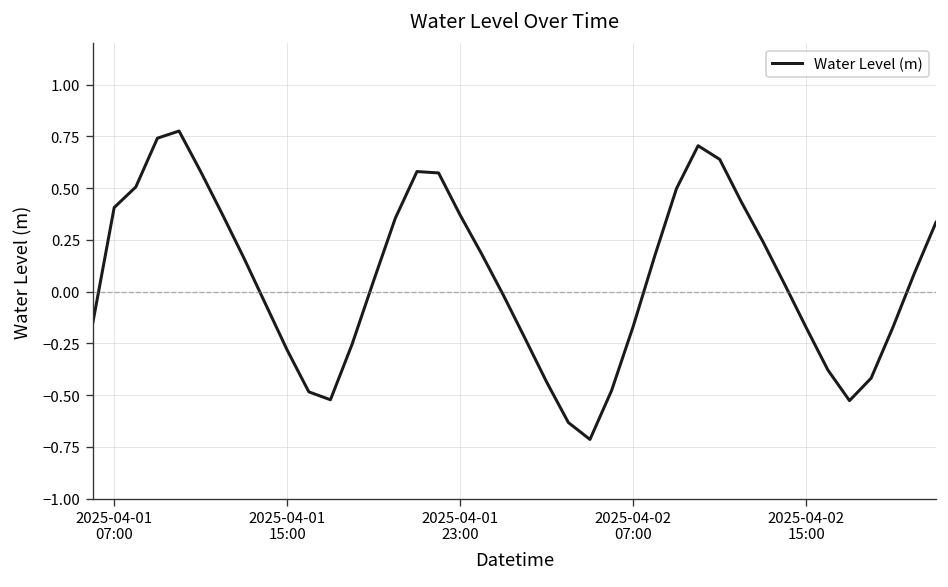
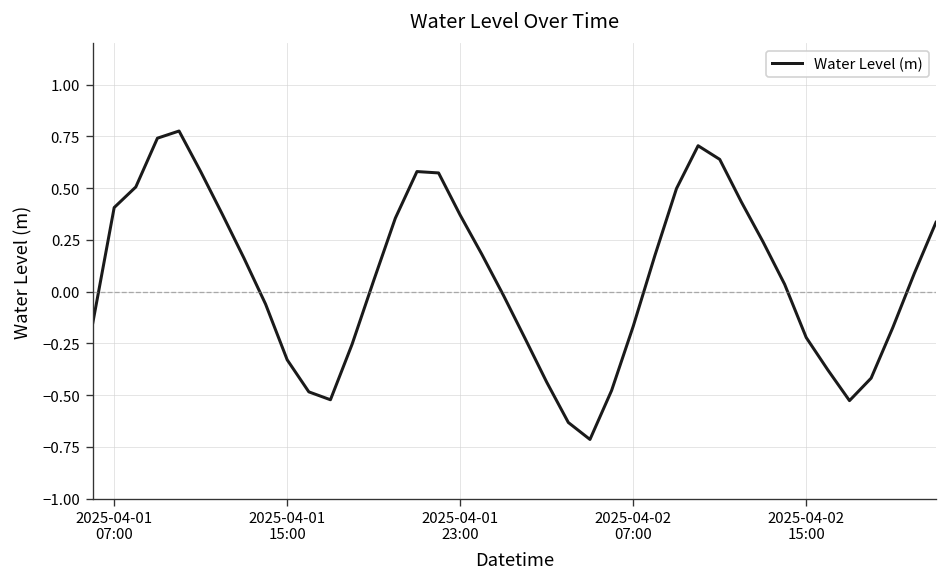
  {
    "2025-04-01 07:00": 0.41,
-   "2025-04-01 15:00": -0.28,
+   "2025-04-01 15:00": -0.33,
    "2025-04-01 23:00": 0.37,
    "2025-04-02 07:00": -0.17,
-   "2025-04-02 15:00": -0.17
+   "2025-04-02 15:00": -0.22
  }
